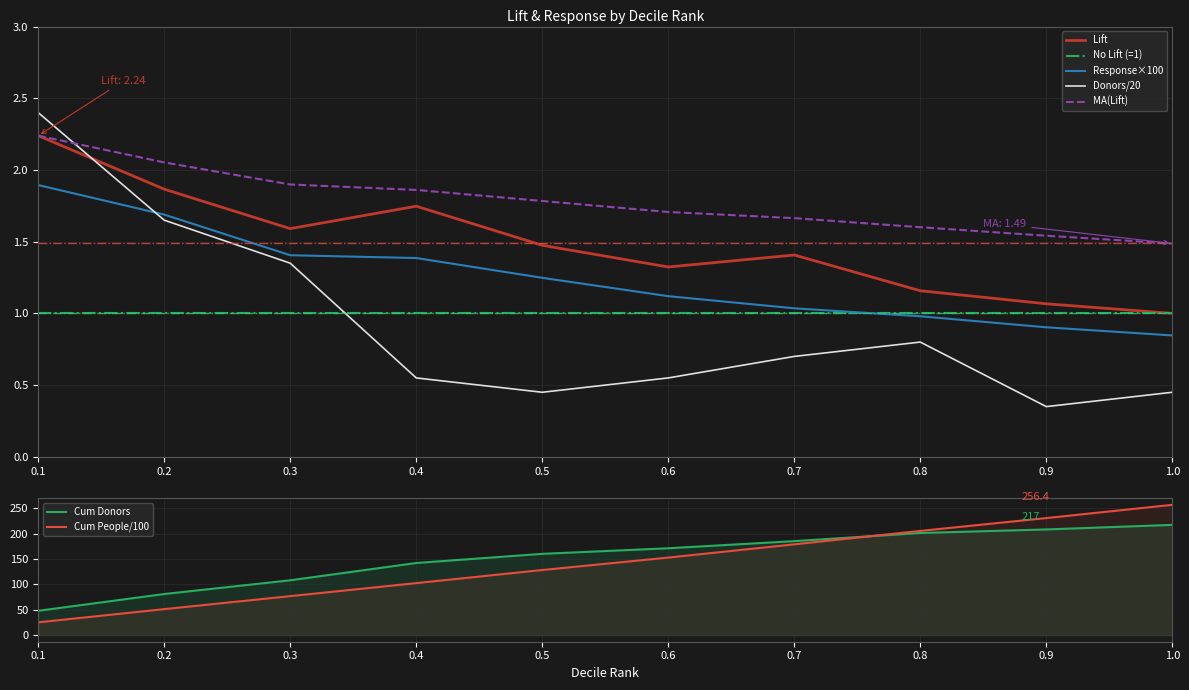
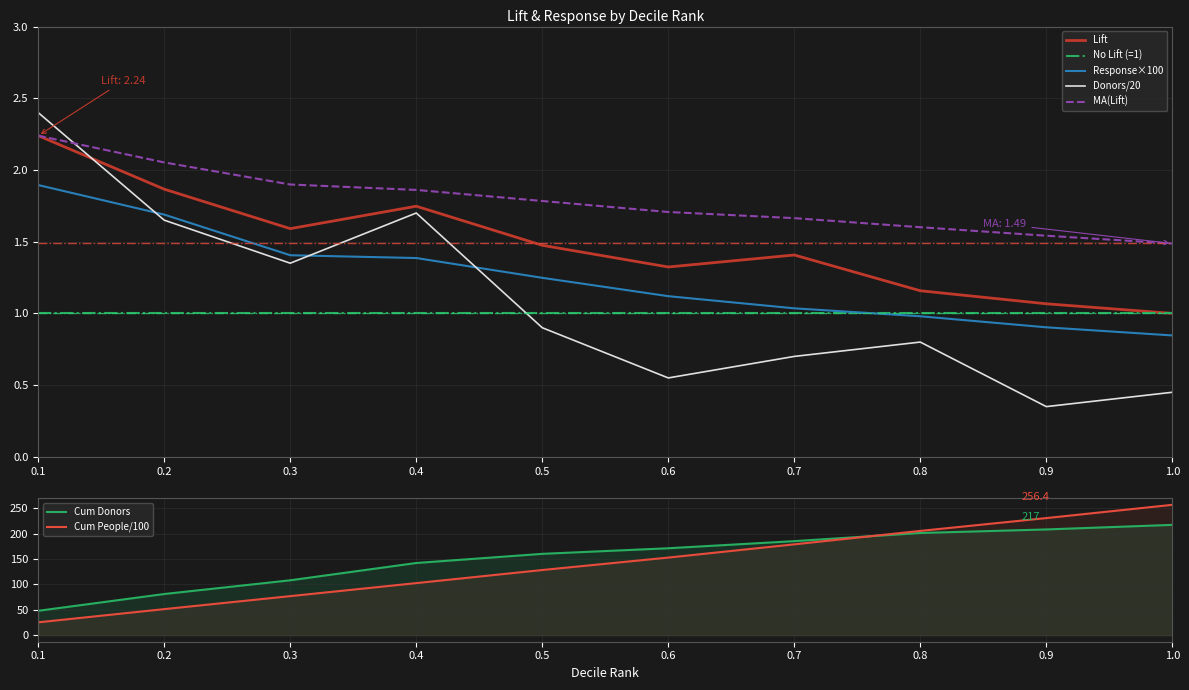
  {
    "Lift & Response by Decile Rank": {
      "Lift": {
        "0.2": 1.87,
        "0.3": 1.59,
        "0.4": 1.75,
        "0.5": 1.47,
        "0.6": 1.32,
        "0.7": 1.41,
        "0.8": 1.16,
        "0.9": 1.07
      },
      "No Lift (=1)": {
        "0.1": 1.00,
        "0.2": 1.00,
        "0.3": 1.00,
        "0.4": 1.00,
        "0.5": 1.00,
        "0.6": 1.00,
        "0.7": 1.00,
        "0.8": 1.00,
        "0.9": 1.00
      },
      "Response×100": {
        "0.1": 1.89,
        "0.2": 1.69,
        "0.3": 1.41,
        "0.4": 1.39,
        "0.5": 1.25,
        "0.6": 1.12,
        "0.7": 1.04,
        "0.8": 0.98,
        "0.9": 0.90,
        "1.0": 0.85
      },
      "Donors/20": {
        "0.2": 1.65,
        "0.3": 1.35,
-       "0.4": 0.55,
-       "0.5": 0.45,
+       "0.4": 1.70,
+       "0.5": 0.90,
        "0.6": 0.55,
        "0.7": 0.70,
        "0.8": 0.80,
        "0.9": 0.35,
        "1.0": 0.45
      },
      "MA(Lift)": {
        "0.2": 2.05,
        "0.3": 1.90,
        "0.4": 1.86,
        "0.5": 1.78,
        "0.6": 1.71,
        "0.7": 1.66,
        "0.8": 1.60,
        "1.0": 1.49
      }
    }
  }
